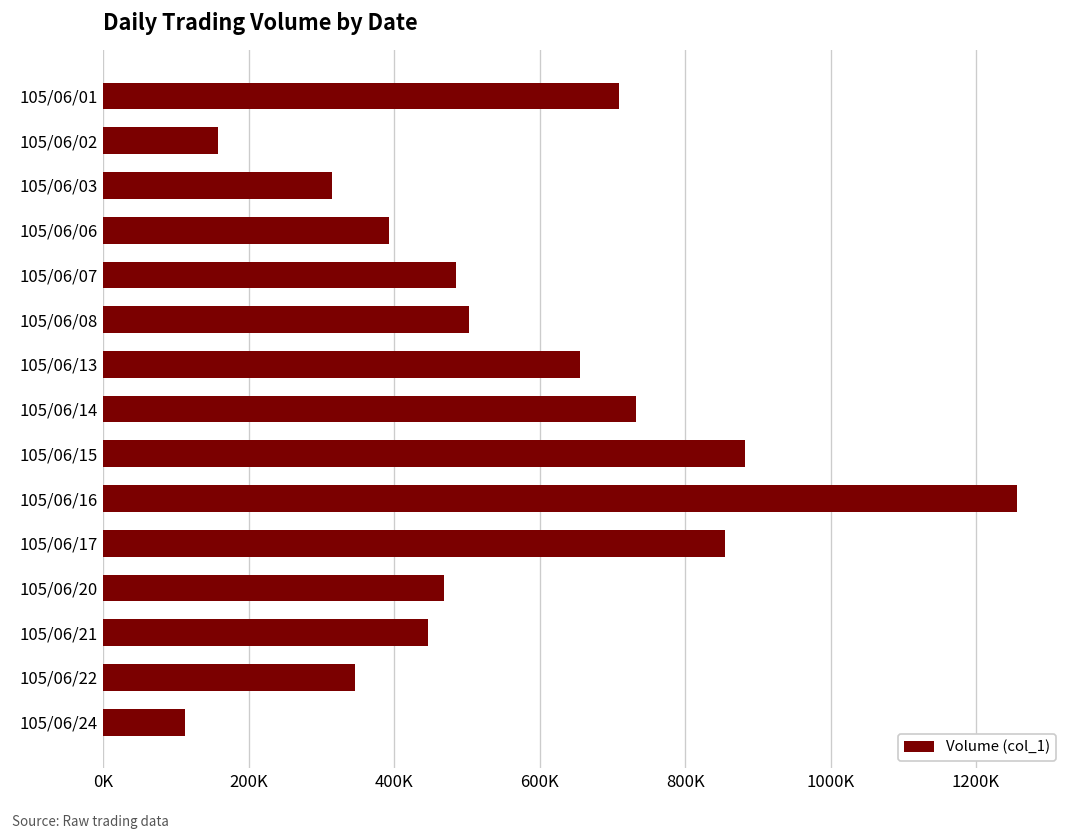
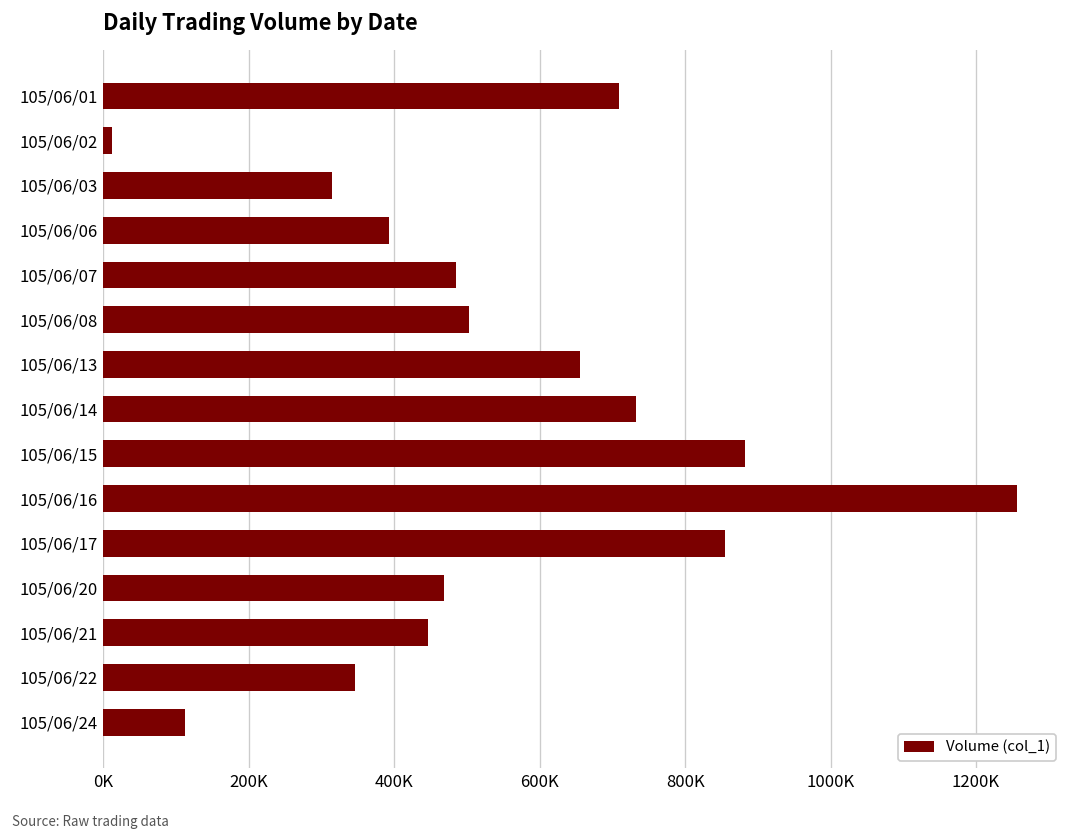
  {
    "105/06/01": 710000,
-   "105/06/02": 160000,
+   "105/06/02": 10000,
    "105/06/03": 310000,
    "105/06/06": 390000,
    "105/06/07": 490000,
    "105/06/08": 500000,
    "105/06/13": 660000,
    "105/06/14": 730000,
    "105/06/15": 880000,
    "105/06/16": 1260000,
    "105/06/17": 850000,
    "105/06/20": 470000,
    "105/06/21": 450000,
    "105/06/22": 350000,
    "105/06/24": 110000
  }
